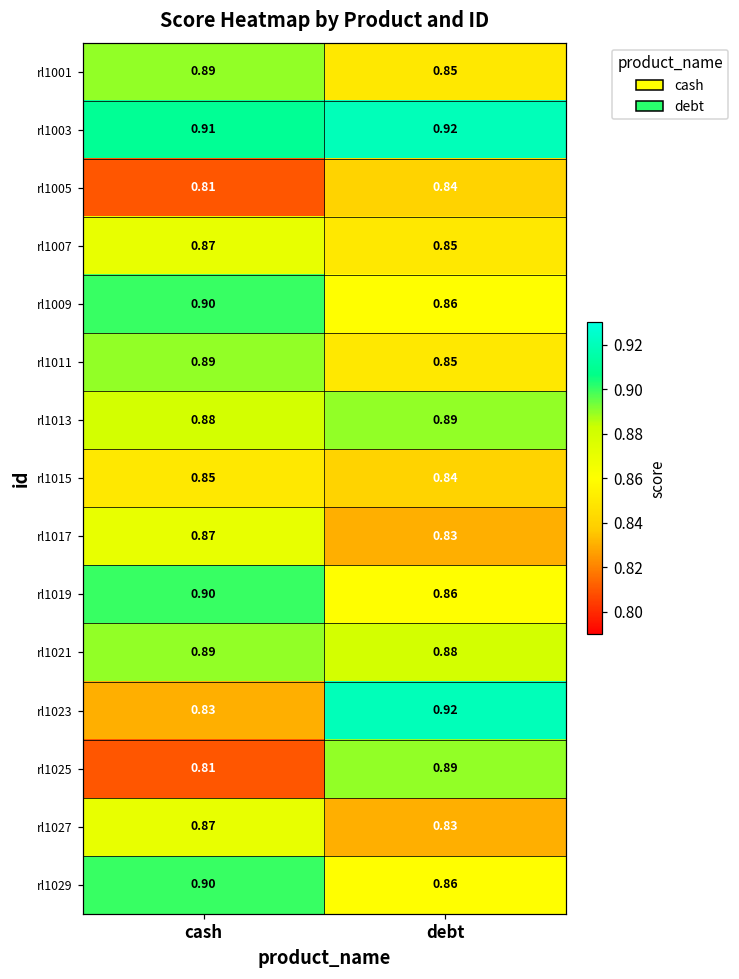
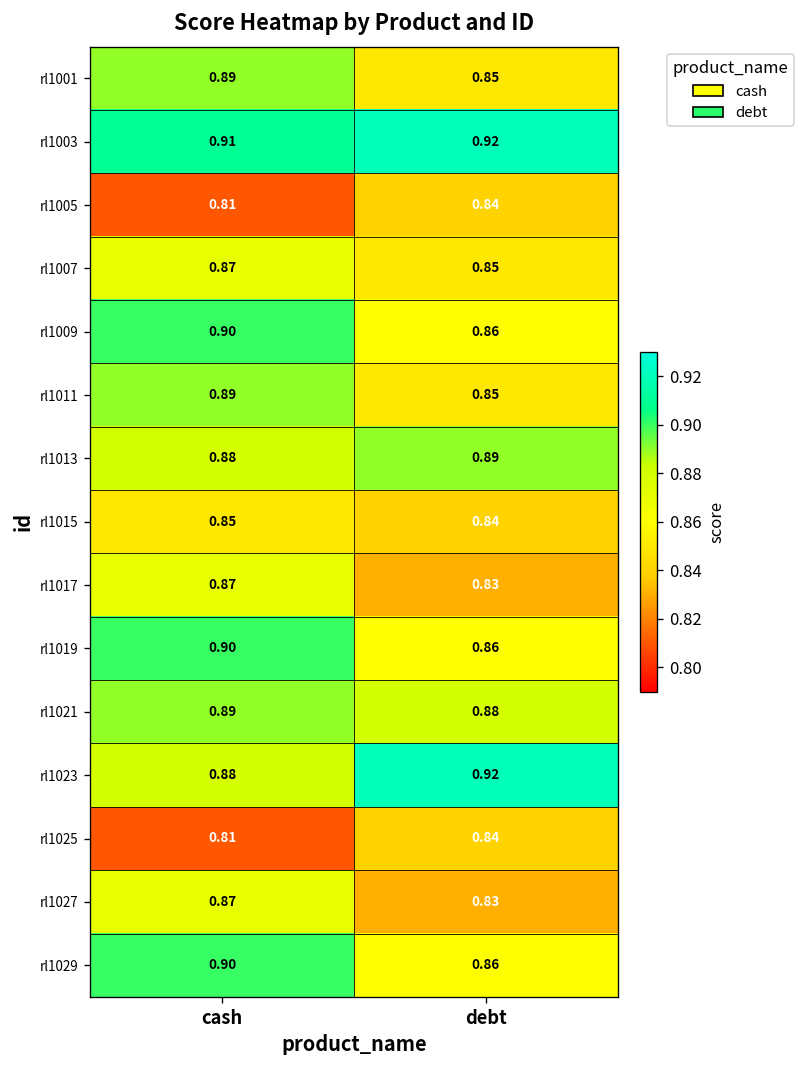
  {
    "rl1001": {
      "cash": 0.89,
      "debt": 0.85
    },
    "rl1003": {
      "cash": 0.91,
      "debt": 0.92
    },
    "rl1005": {
      "cash": 0.81,
      "debt": 0.84
    },
    "rl1007": {
      "cash": 0.87,
      "debt": 0.85
    },
    "rl1009": {
      "cash": 0.90,
      "debt": 0.86
    },
    "rl1011": {
      "cash": 0.89,
      "debt": 0.85
    },
    "rl1013": {
      "cash": 0.88,
      "debt": 0.89
    },
    "rl1015": {
      "cash": 0.85,
      "debt": 0.84
    },
    "rl1017": {
      "cash": 0.87,
      "debt": 0.83
    },
    "rl1019": {
      "cash": 0.90,
      "debt": 0.86
    },
    "rl1021": {
      "cash": 0.89,
      "debt": 0.88
    },
    "rl1023": {
-     "cash": 0.83,
+     "cash": 0.88,
      "debt": 0.92
    },
    "rl1025": {
      "cash": 0.81,
-     "debt": 0.89
+     "debt": 0.84
    },
    "rl1027": {
      "cash": 0.87,
      "debt": 0.83
    },
    "rl1029": {
      "cash": 0.90,
      "debt": 0.86
    }
  }
